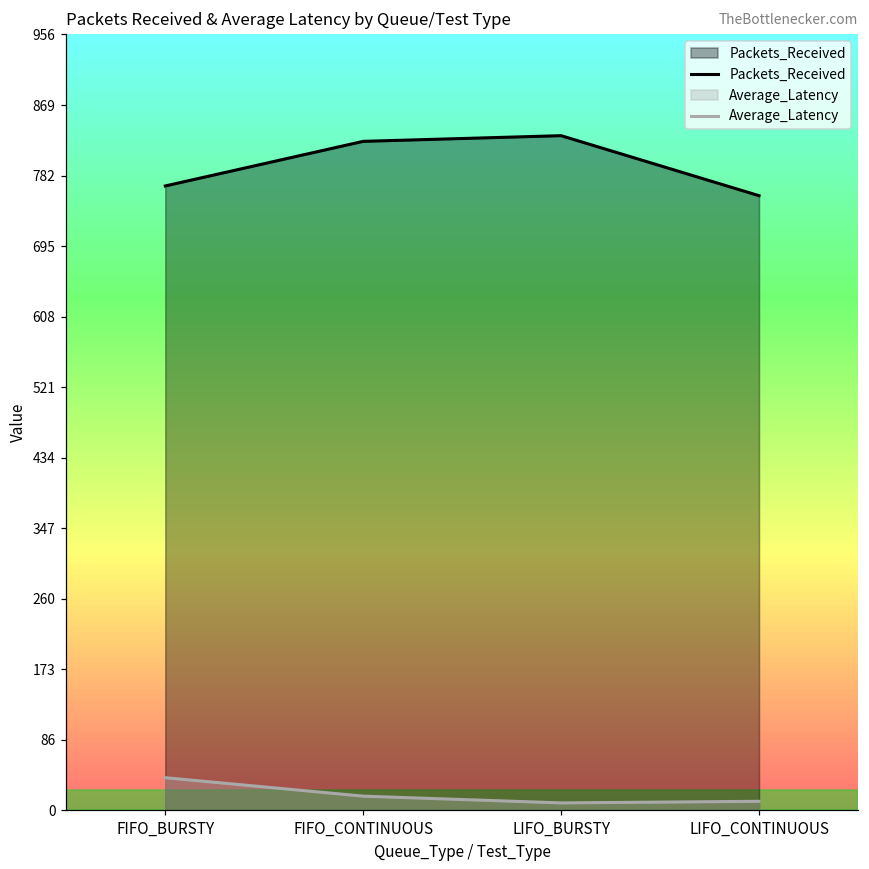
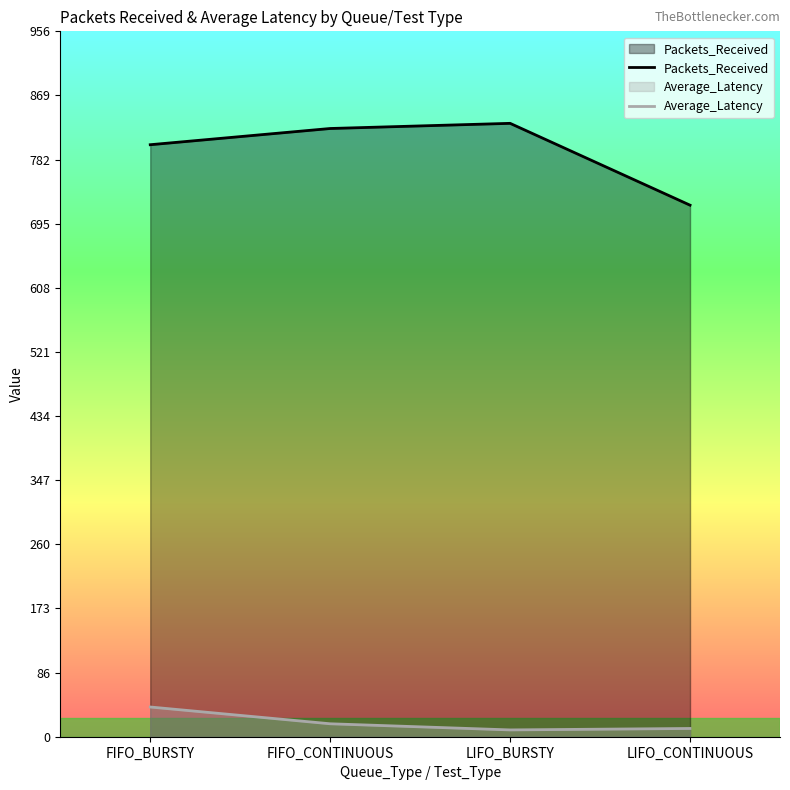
  {
    "Packets_Received": {
-     "FIFO_BURSTY": 770,
+     "FIFO_BURSTY": 800,
      "FIFO_CONTINUOUS": 830,
      "LIFO_BURSTY": 830,
-     "LIFO_CONTINUOUS": 760
+     "LIFO_CONTINUOUS": 720
    },
    "Average_Latency": {
      "FIFO_BURSTY": 40
    }
  }
